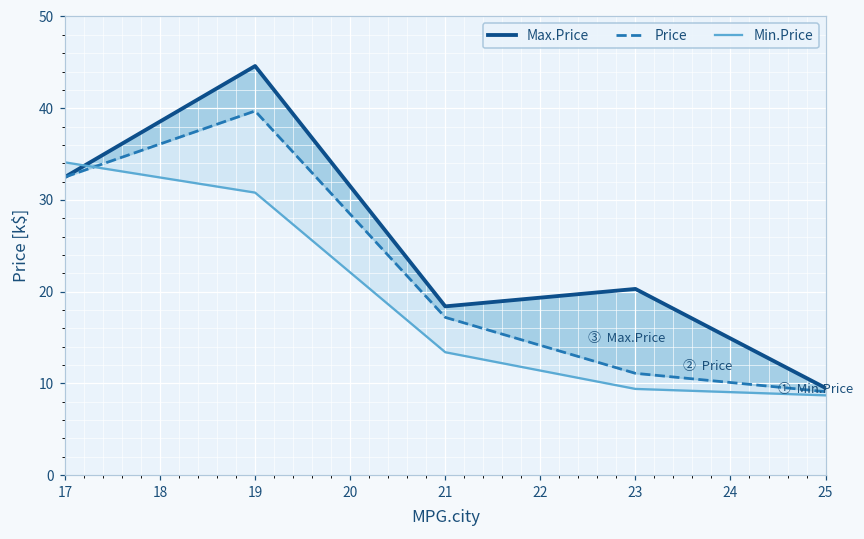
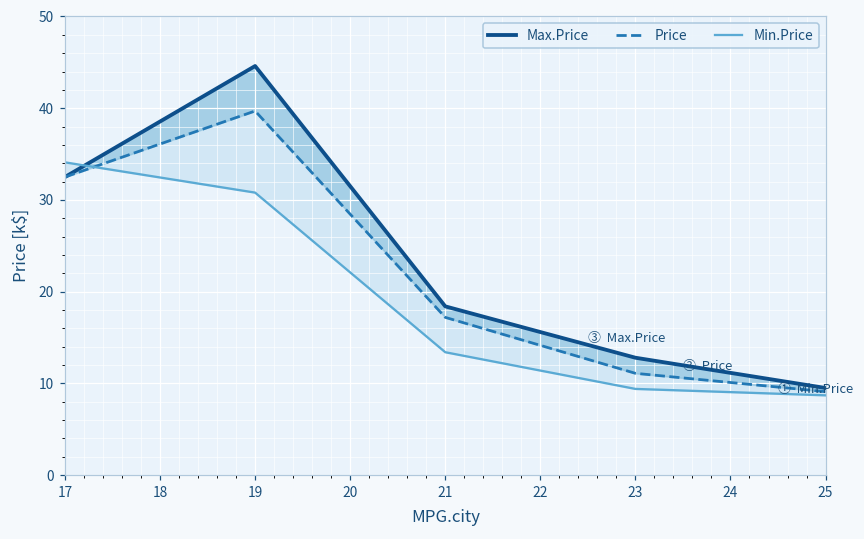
  {
    "Max.Price": {
-     "23": 20
+     "23": 13
    },
    "Price": {
      "19": 40,
      "21": 17,
      "23": 11,
      "25": 9
    },
    "Min.Price": {
      "19": 31,
      "21": 13,
      "23": 9,
      "25": 9
    }
  }
